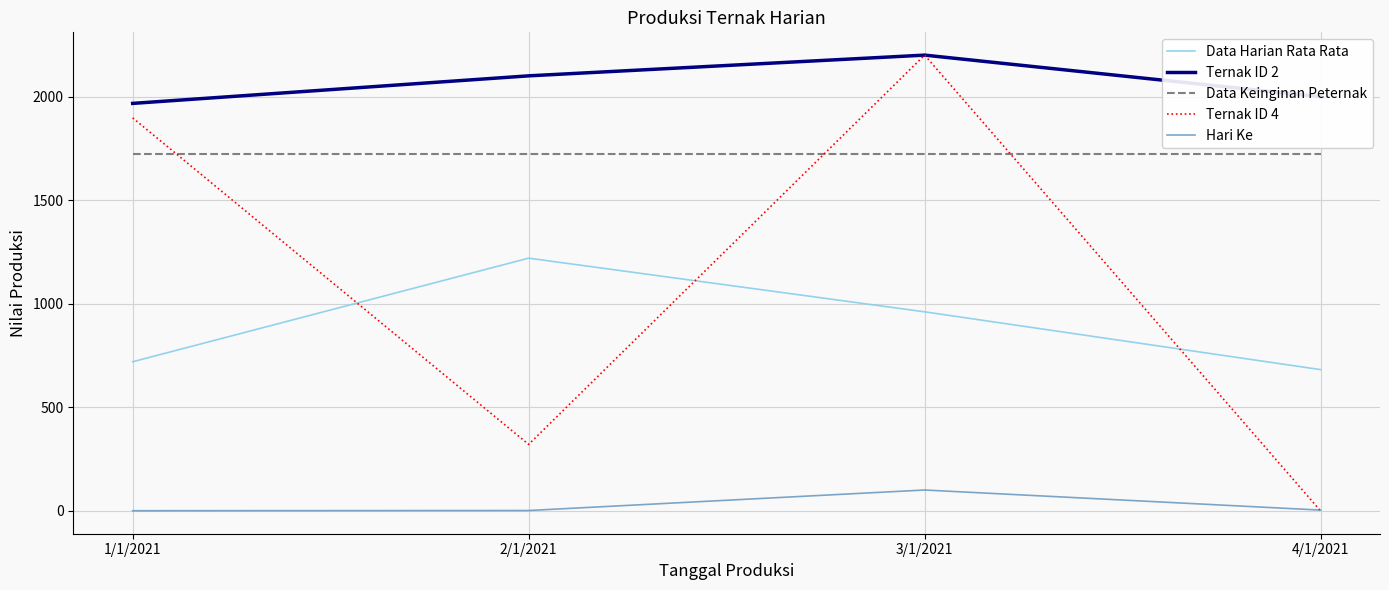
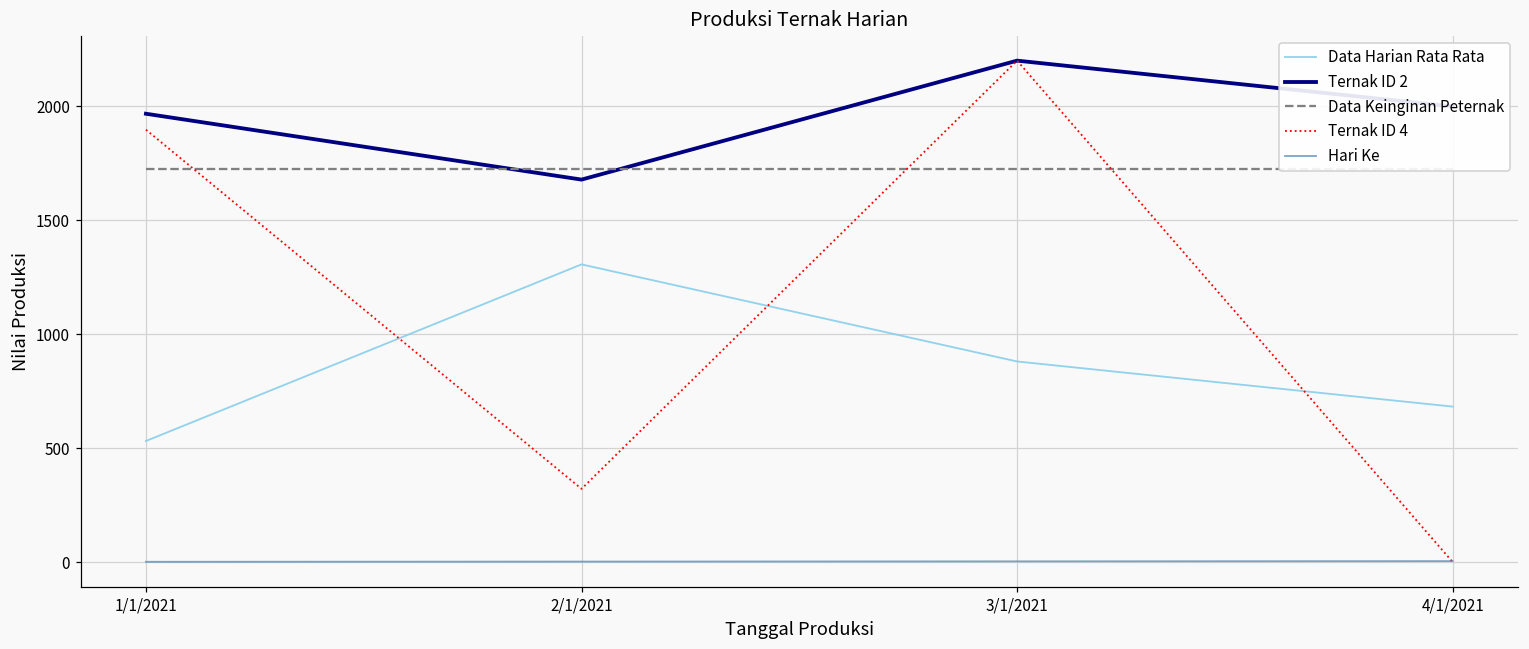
  {
    "Data Harian Rata Rata": {
-     "1/1/2021": 720,
-     "2/1/2021": 1220,
-     "3/1/2021": 960,
+     "1/1/2021": 530,
+     "2/1/2021": 1310,
+     "3/1/2021": 880,
      "4/1/2021": 680
    },
    "Ternak ID 2": {
      "1/1/2021": 1970,
-     "2/1/2021": 2100
+     "2/1/2021": 1680
    },
    "Data Keinginan Peternak": {
      "1/1/2021": 1720,
      "2/1/2021": 1720,
      "3/1/2021": 1720,
      "4/1/2021": 1720
    },
    "Ternak ID 4": {
      "1/1/2021": 1900,
      "2/1/2021": 320
    },
    "Hari Ke": {
      "1/1/2021": 0,
      "2/1/2021": 0,
-     "3/1/2021": 100
+     "3/1/2021": 0
    }
  }
